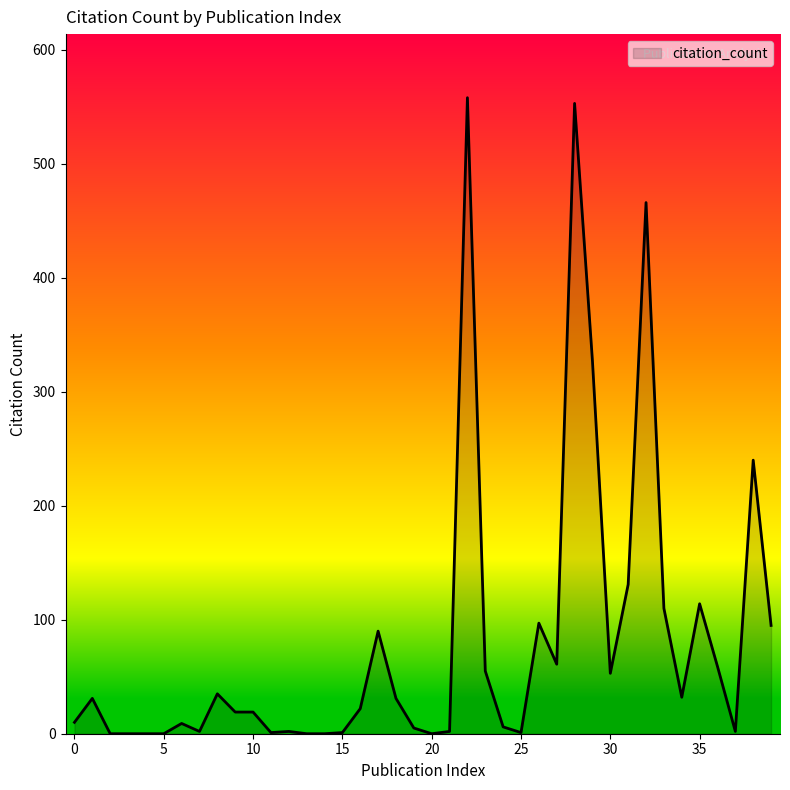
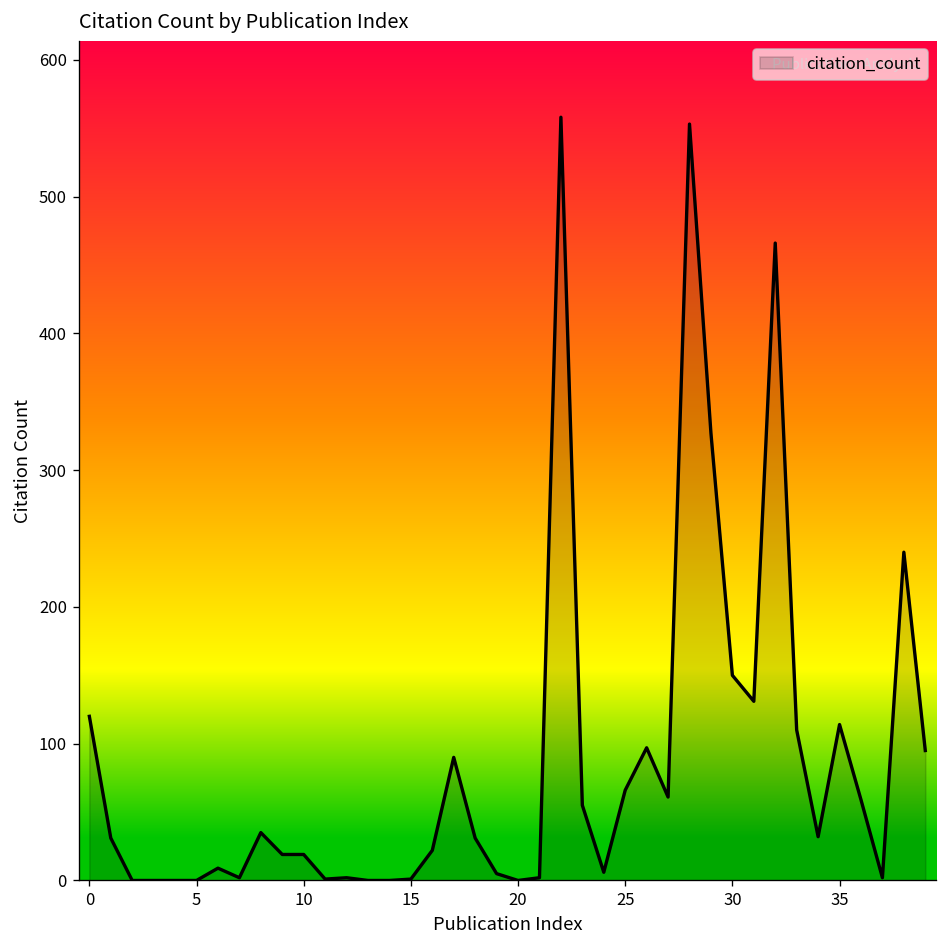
  {
-   "0": 10,
+   "0": 120,
    "5": 0,
    "10": 19,
    "15": 1,
    "20": 0,
-   "25": 1,
-   "30": 53,
+   "25": 66,
+   "30": 150,
    "35": 114
  }
